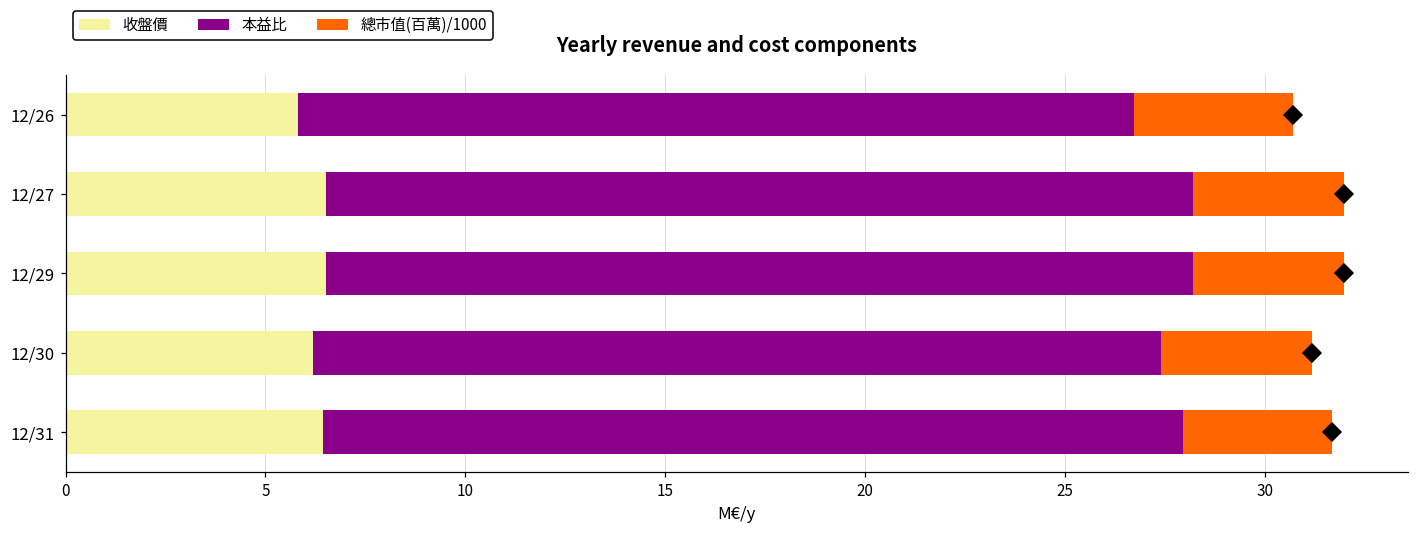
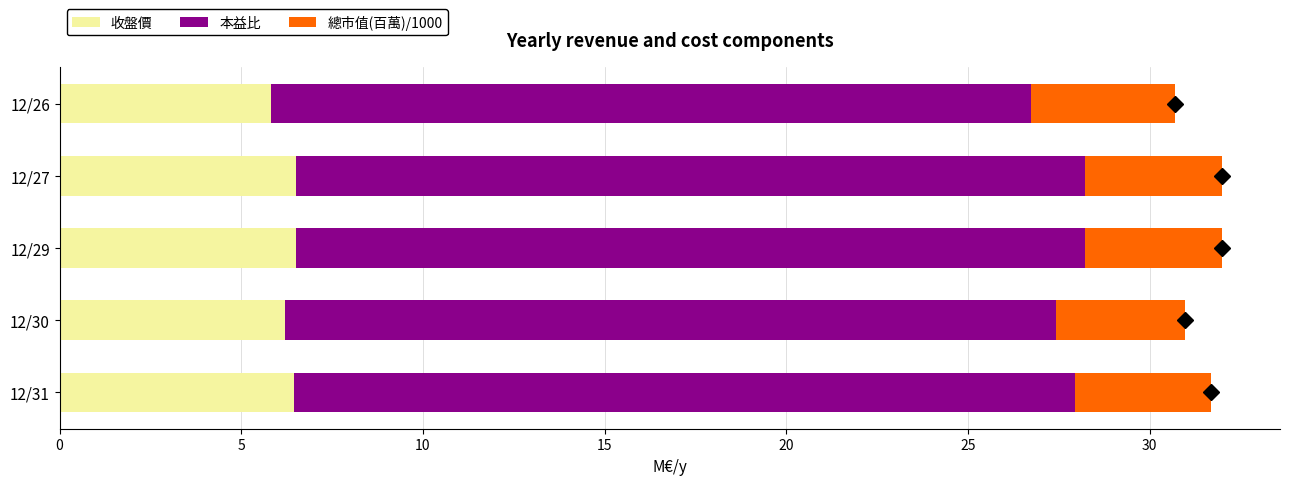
  {
    "收盤價": {
      "12/26": 5.8,
      "12/27": 6.5,
      "12/29": 6.5,
      "12/30": 6.2,
      "12/31": 6.5
    },
    "本益比": {
      "12/26": 20.9,
      "12/27": 21.7,
      "12/29": 21.7,
      "12/30": 21.2,
      "12/31": 21.5
    },
    "總市值(百萬)/1000": {
      "12/26": 4.0,
      "12/27": 3.8,
      "12/29": 3.8,
-     "12/30": 3.8,
+     "12/30": 3.6,
      "12/31": 3.7
    }
  }
